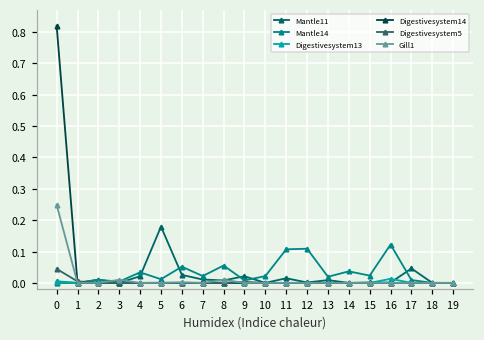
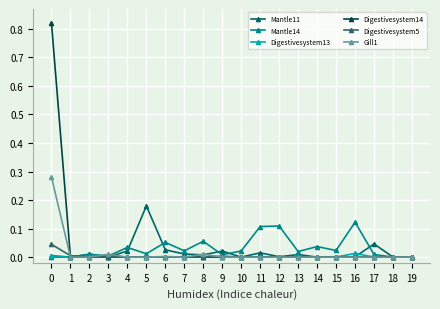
  {
    "Gill1": {
-     "0": 0.25
+     "0": 0.28
    }
  }
